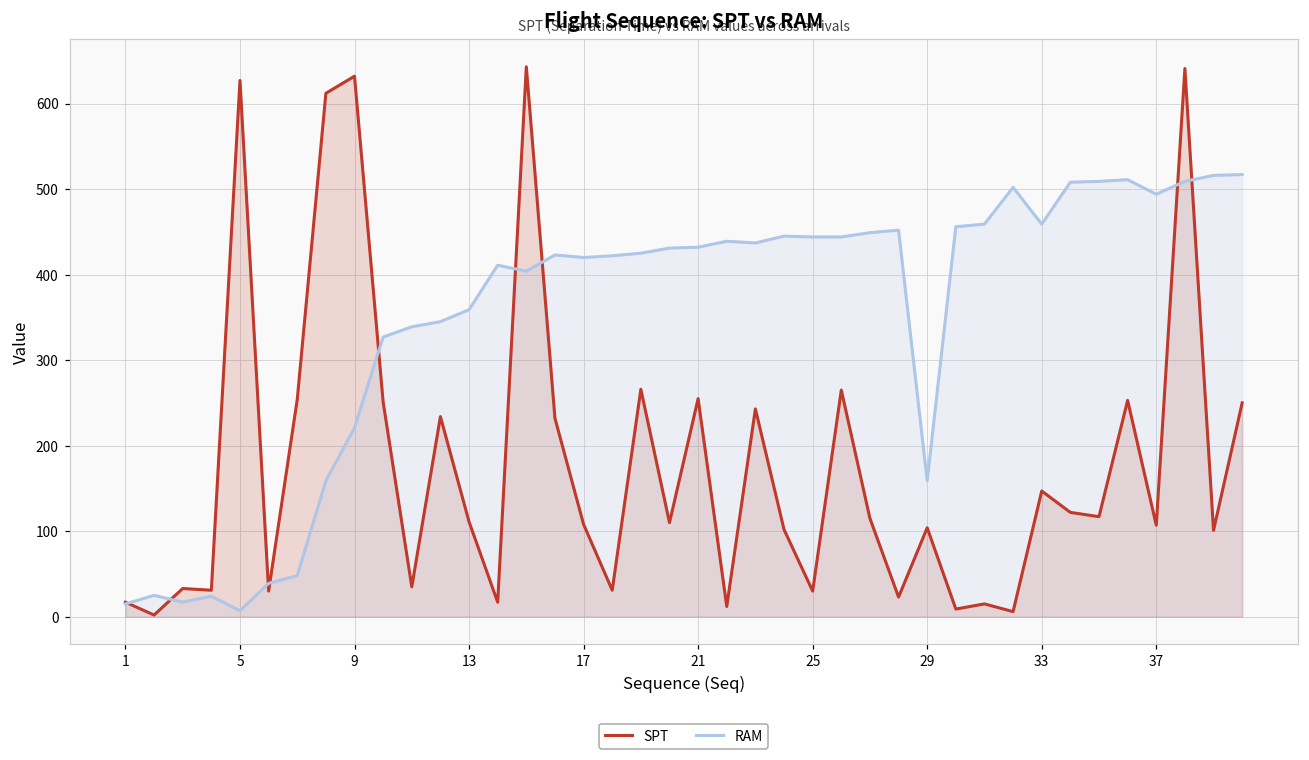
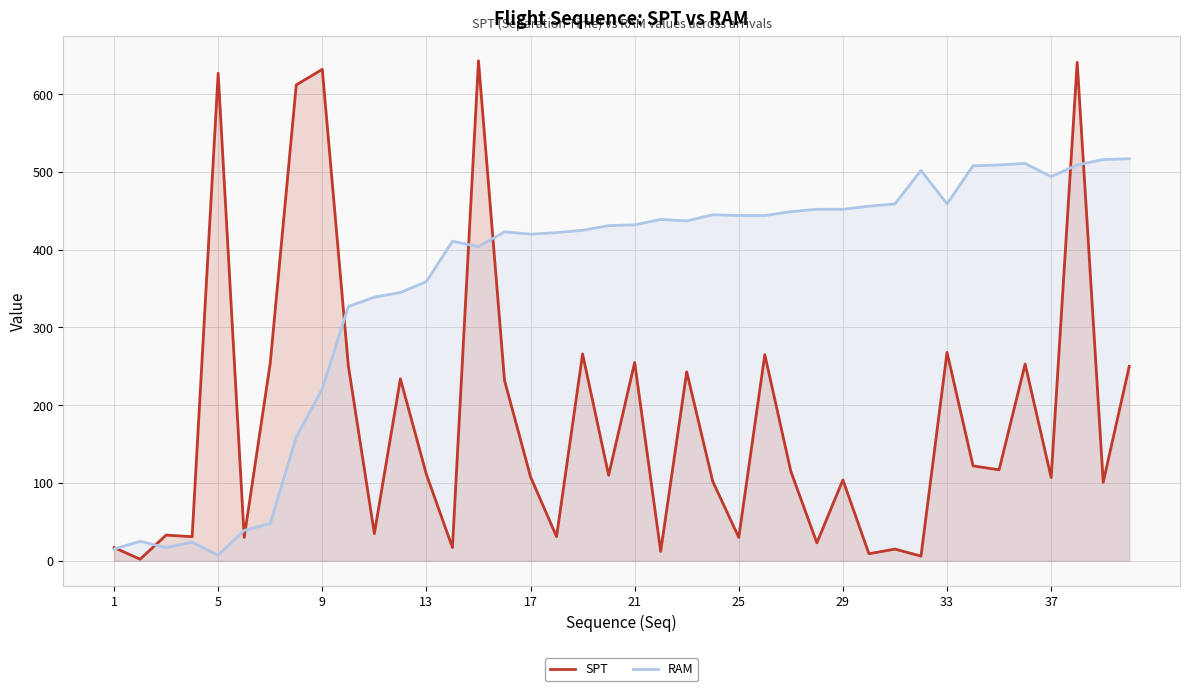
  {
    "SPT": {
      "5": 630,
      "9": 630,
      "13": 110,
      "17": 110,
      "21": 260,
      "25": 30,
      "29": 100,
-     "33": 150,
+     "33": 270,
      "37": 110
    },
    "RAM": {
      "5": 10,
      "9": 220,
      "13": 360,
      "17": 420,
      "21": 430,
      "25": 440,
-     "29": 160,
+     "29": 450,
      "33": 460,
      "37": 490
    }
  }
